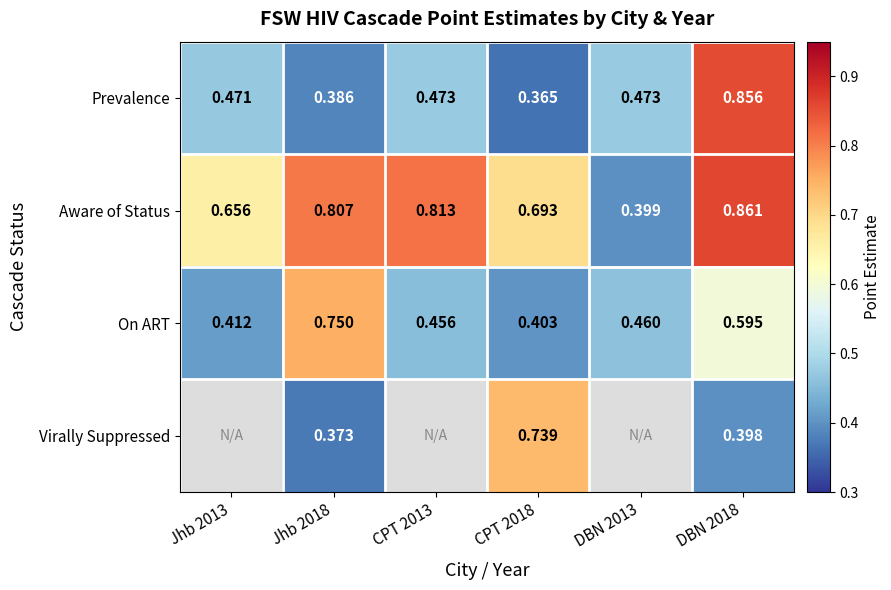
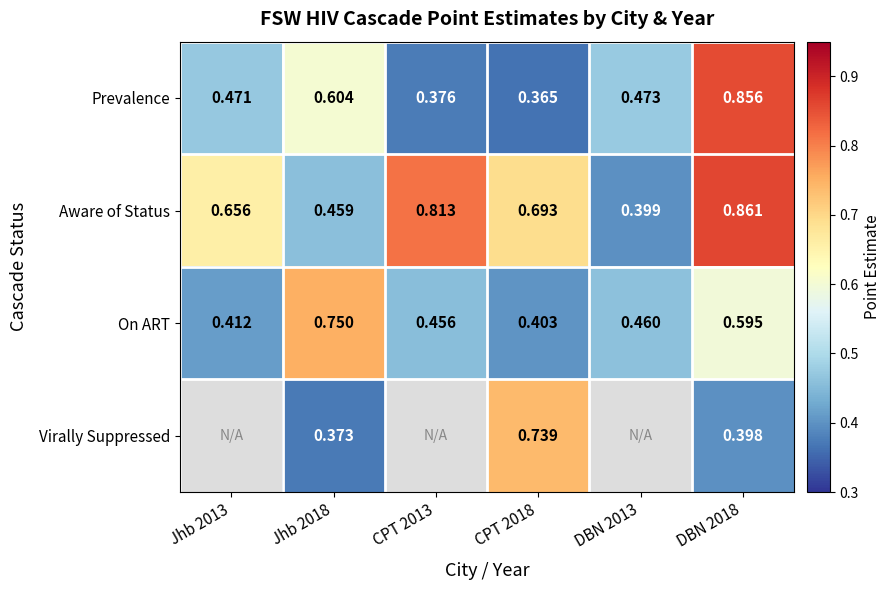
  {
    "Prevalence": {
      "Jhb 2013": 0.471,
-     "Jhb 2018": 0.386,
-     "CPT 2013": 0.473,
+     "Jhb 2018": 0.604,
+     "CPT 2013": 0.376,
      "CPT 2018": 0.365,
      "DBN 2013": 0.473,
      "DBN 2018": 0.856
    },
    "Aware of Status": {
      "Jhb 2013": 0.656,
-     "Jhb 2018": 0.807,
+     "Jhb 2018": 0.459,
      "CPT 2013": 0.813,
      "CPT 2018": 0.693,
      "DBN 2013": 0.399,
      "DBN 2018": 0.861
    },
    "On ART": {
      "Jhb 2013": 0.412,
      "Jhb 2018": 0.750,
      "CPT 2013": 0.456,
      "CPT 2018": 0.403,
      "DBN 2013": 0.460,
      "DBN 2018": 0.595
    },
    "Virally Suppressed": {
      "Jhb 2018": 0.373,
      "CPT 2018": 0.739,
      "DBN 2018": 0.398
    }
  }
